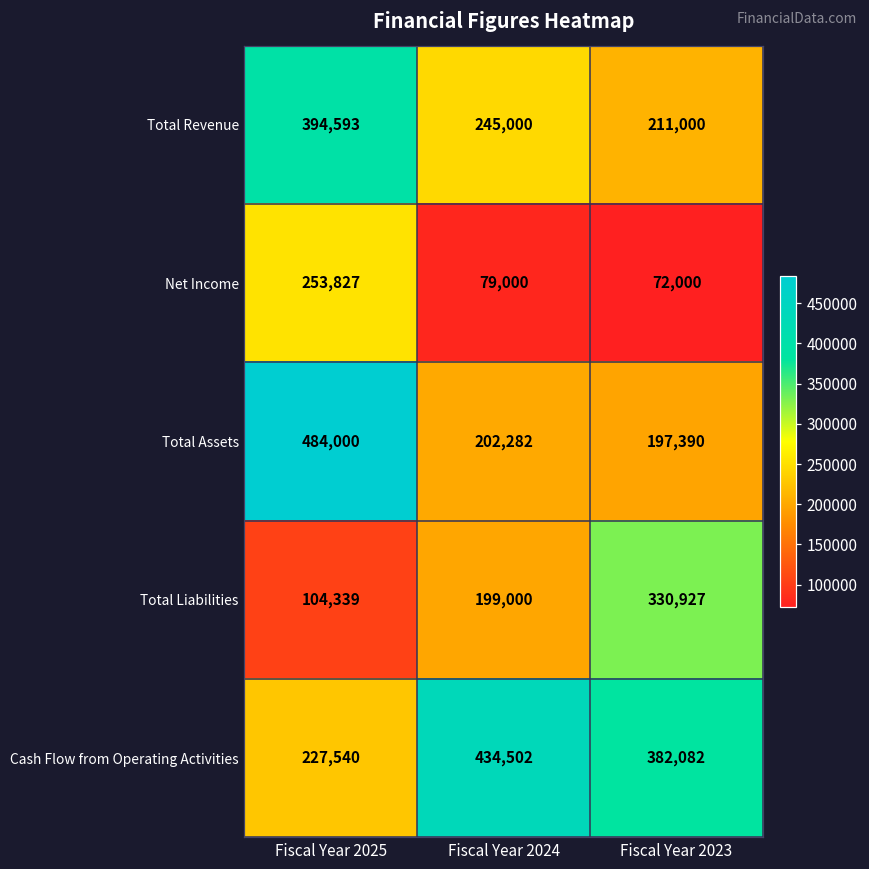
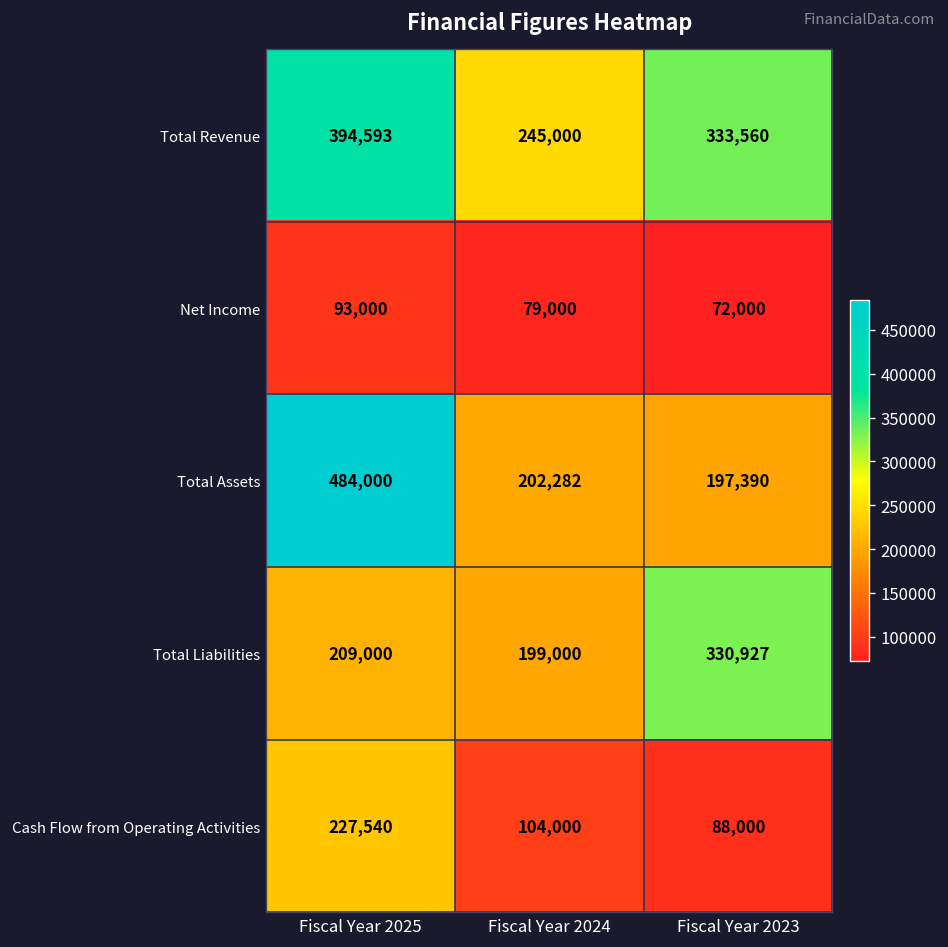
  {
    "Total Revenue": {
      "Fiscal Year 2025": "394,593",
      "Fiscal Year 2024": "245,000",
-     "Fiscal Year 2023": "211,000"
+     "Fiscal Year 2023": "333,560"
    },
    "Net Income": {
-     "Fiscal Year 2025": "253,827",
+     "Fiscal Year 2025": "93,000",
      "Fiscal Year 2024": "79,000",
      "Fiscal Year 2023": "72,000"
    },
    "Total Assets": {
      "Fiscal Year 2025": "484,000",
      "Fiscal Year 2024": "202,282",
      "Fiscal Year 2023": "197,390"
    },
    "Total Liabilities": {
-     "Fiscal Year 2025": "104,339",
+     "Fiscal Year 2025": "209,000",
      "Fiscal Year 2024": "199,000",
      "Fiscal Year 2023": "330,927"
    },
    "Cash Flow from Operating Activities": {
      "Fiscal Year 2025": "227,540",
-     "Fiscal Year 2024": "434,502",
-     "Fiscal Year 2023": "382,082"
+     "Fiscal Year 2024": "104,000",
+     "Fiscal Year 2023": "88,000"
    }
  }
